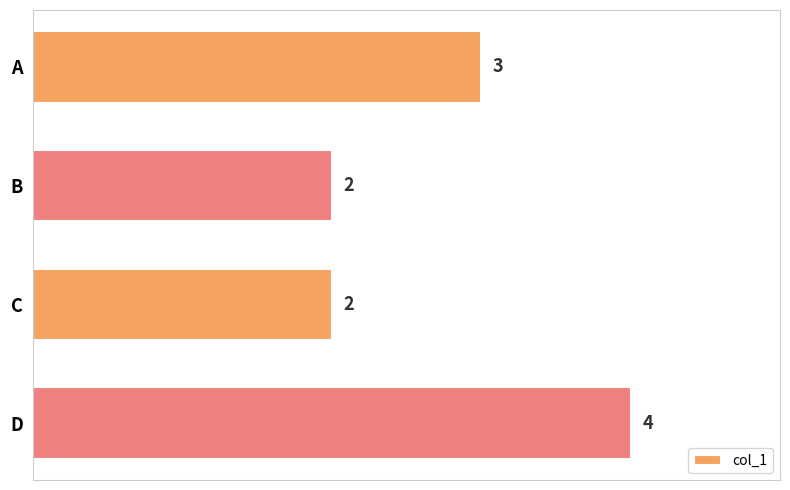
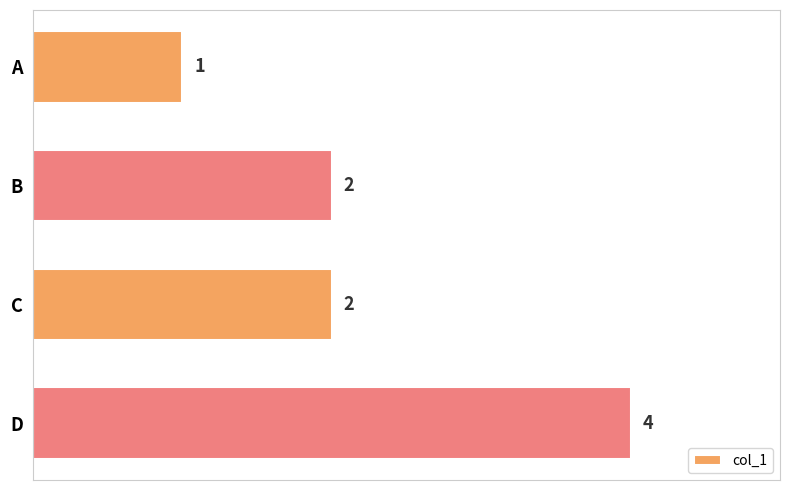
  {
-   "A": 3,
+   "A": 1,
    "B": 2,
    "C": 2,
    "D": 4
  }
